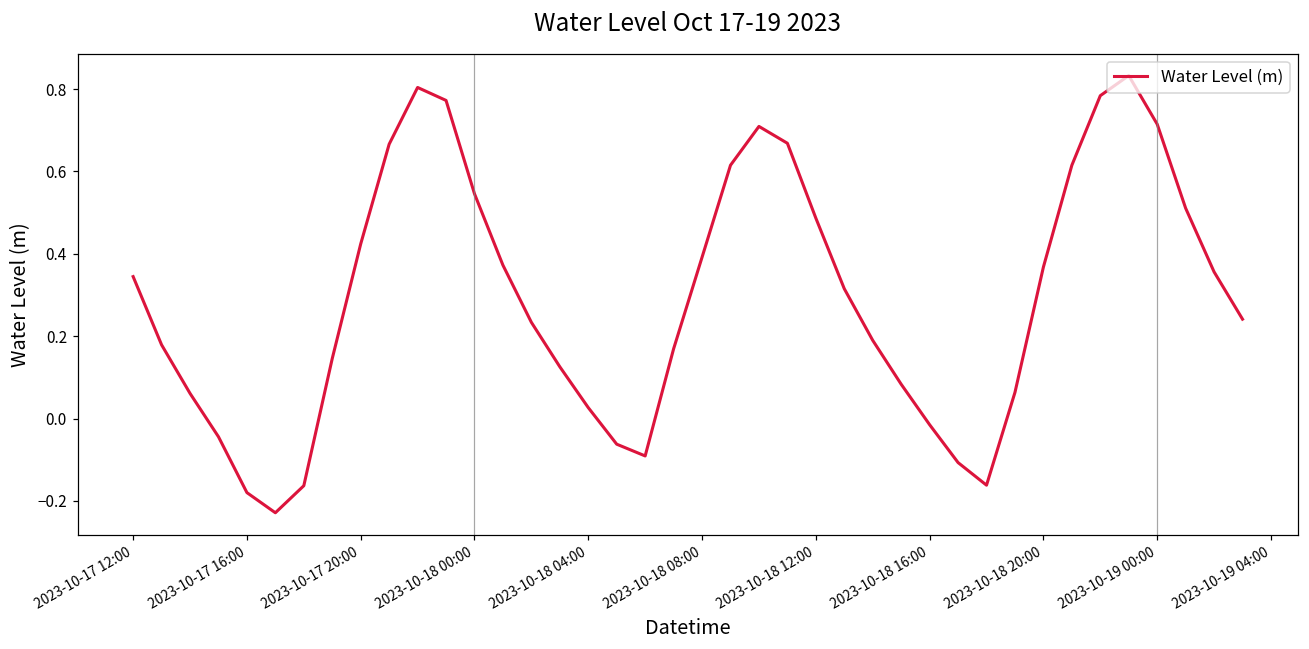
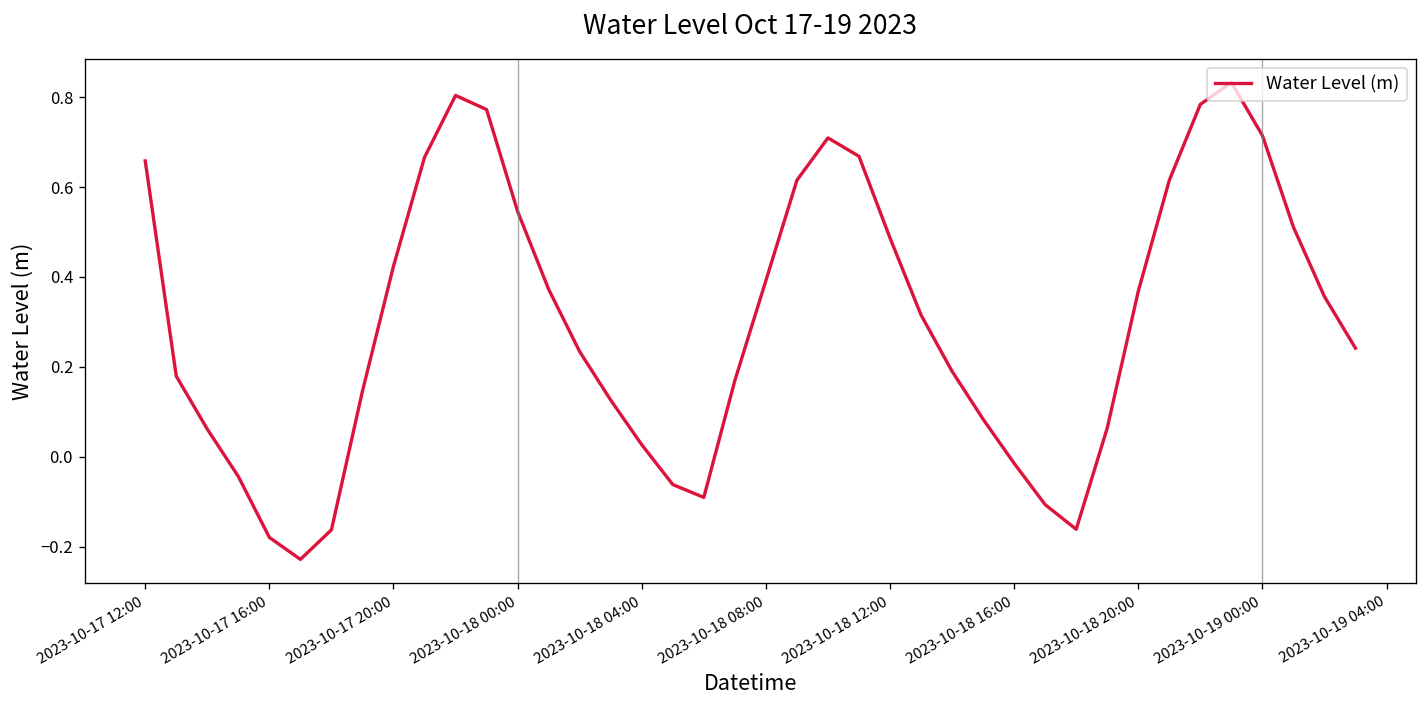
  {
-   "2023-10-17 12:00": 0.34,
+   "2023-10-17 12:00": 0.66,
    "2023-10-17 16:00": -0.18,
    "2023-10-17 20:00": 0.42,
    "2023-10-18 00:00": 0.55,
    "2023-10-18 04:00": 0.03,
    "2023-10-18 08:00": 0.39,
    "2023-10-18 12:00": 0.49,
    "2023-10-18 16:00": -0.01,
    "2023-10-18 20:00": 0.37,
    "2023-10-19 00:00": 0.71
  }
